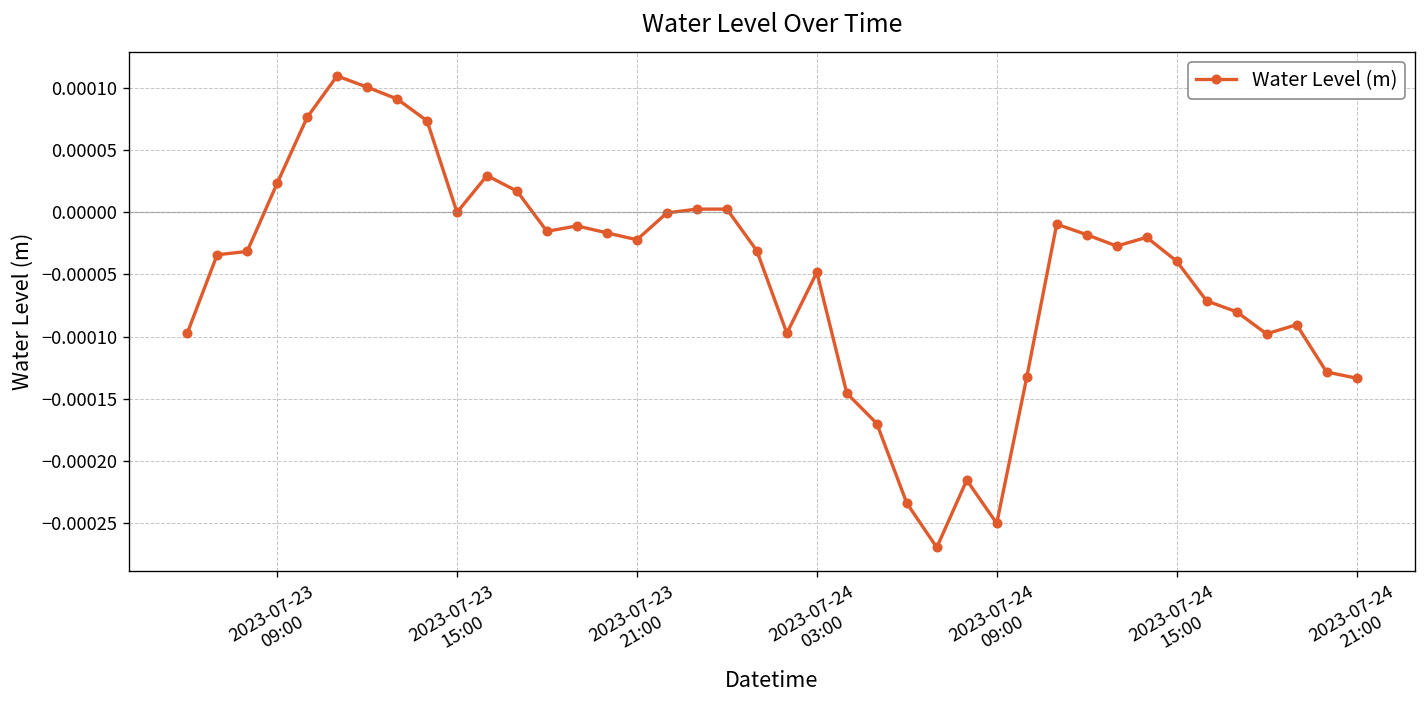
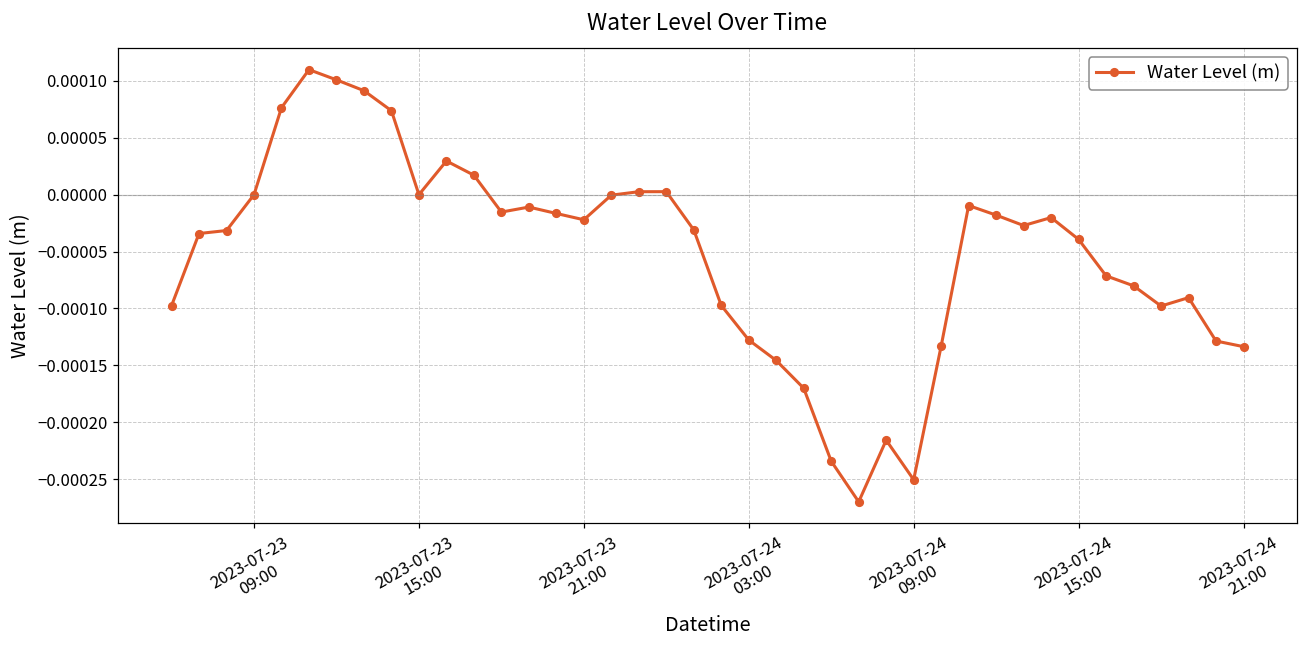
  {
-   "2023-07-23 09:00": 0.00002,
+   "2023-07-23 09:00": 0.00000,
    "2023-07-23 15:00": 0.000000,
    "2023-07-23 21:00": -0.000022,
-   "2023-07-24 03:00": -0.000048,
+   "2023-07-24 03:00": -0.000128,
    "2023-07-24 09:00": -0.000250,
    "2023-07-24 15:00": -0.000039,
    "2023-07-24 21:00": -0.000134
  }
